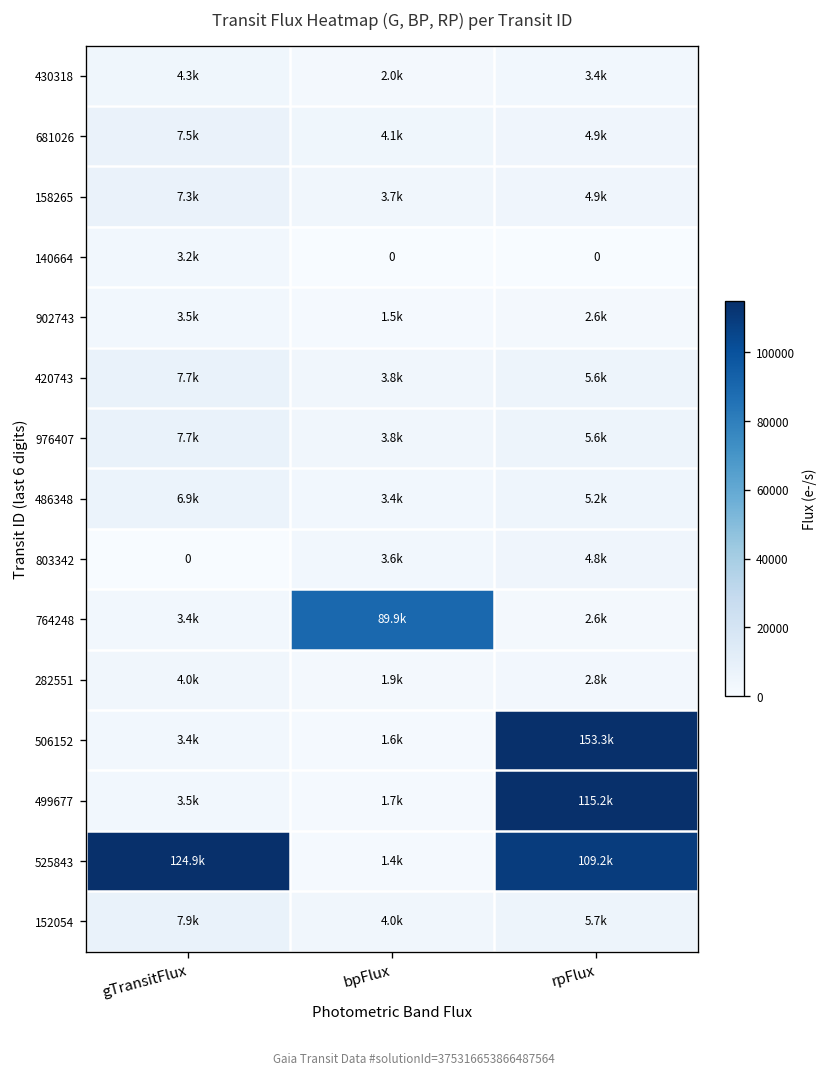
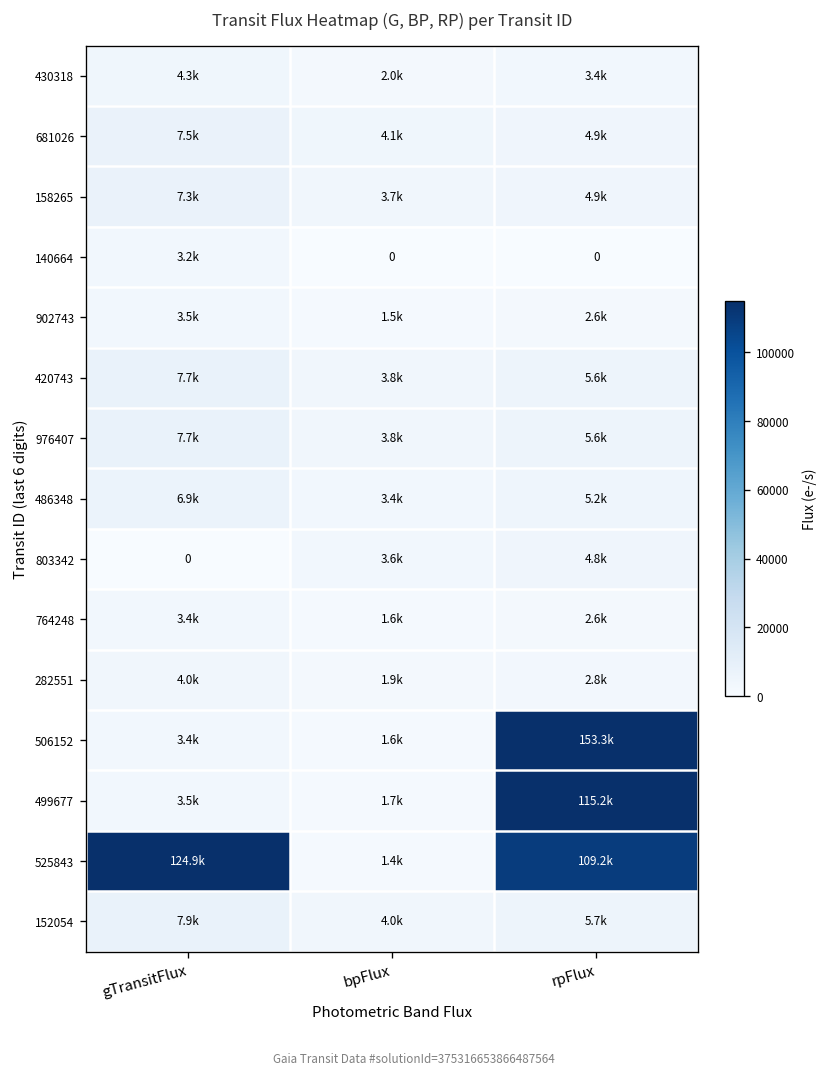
  {
    "430318": {
      "gTransitFlux": "4.3k",
      "bpFlux": "2.0k",
      "rpFlux": "3.4k"
    },
    "681026": {
      "gTransitFlux": "7.5k",
      "bpFlux": "4.1k",
      "rpFlux": "4.9k"
    },
    "158265": {
      "gTransitFlux": "7.3k",
      "bpFlux": "3.7k",
      "rpFlux": "4.9k"
    },
    "140664": {
      "gTransitFlux": "3.2k",
      "bpFlux": "0",
      "rpFlux": "0"
    },
    "902743": {
      "gTransitFlux": "3.5k",
      "bpFlux": "1.5k",
      "rpFlux": "2.6k"
    },
    "420743": {
      "gTransitFlux": "7.7k",
      "bpFlux": "3.8k",
      "rpFlux": "5.6k"
    },
    "976407": {
      "gTransitFlux": "7.7k",
      "bpFlux": "3.8k",
      "rpFlux": "5.6k"
    },
    "486348": {
      "gTransitFlux": "6.9k",
      "bpFlux": "3.4k",
      "rpFlux": "5.2k"
    },
    "803342": {
      "gTransitFlux": "0",
      "bpFlux": "3.6k",
      "rpFlux": "4.8k"
    },
    "764248": {
      "gTransitFlux": "3.4k",
-     "bpFlux": "89.9k",
+     "bpFlux": "1.6k",
      "rpFlux": "2.6k"
    },
    "282551": {
      "gTransitFlux": "4.0k",
      "bpFlux": "1.9k",
      "rpFlux": "2.8k"
    },
    "506152": {
      "gTransitFlux": "3.4k",
      "bpFlux": "1.6k",
      "rpFlux": "153.3k"
    },
    "499677": {
      "gTransitFlux": "3.5k",
      "bpFlux": "1.7k",
      "rpFlux": "115.2k"
    },
    "525843": {
      "gTransitFlux": "124.9k",
      "bpFlux": "1.4k",
      "rpFlux": "109.2k"
    },
    "152054": {
      "gTransitFlux": "7.9k",
      "bpFlux": "4.0k",
      "rpFlux": "5.7k"
    }
  }
